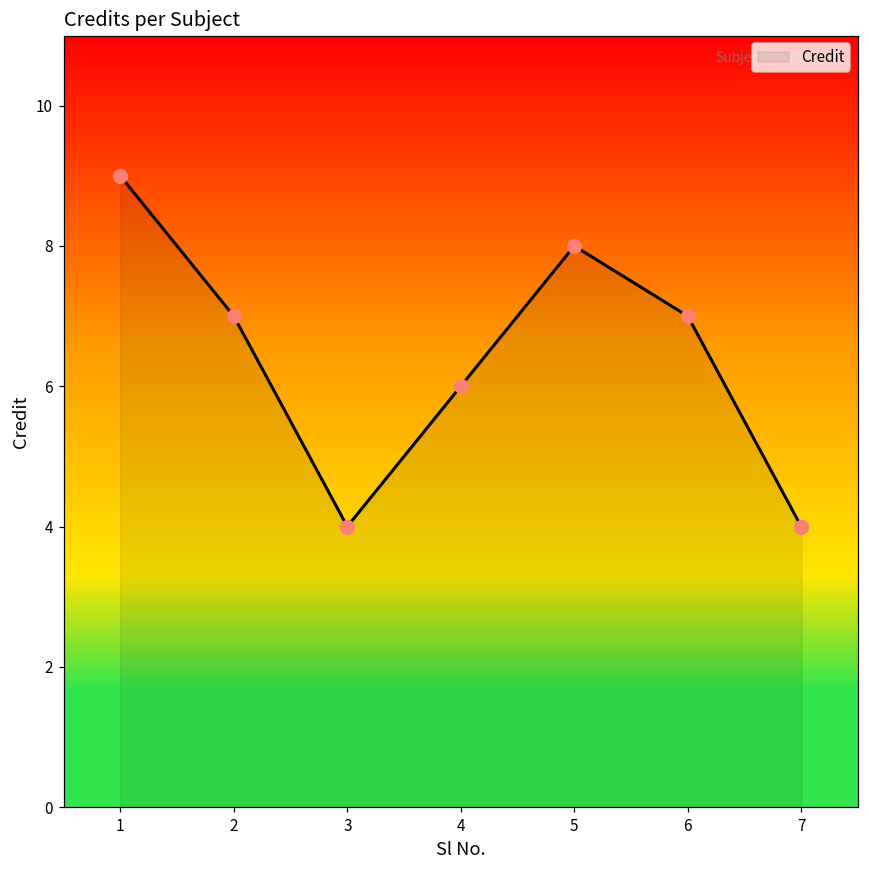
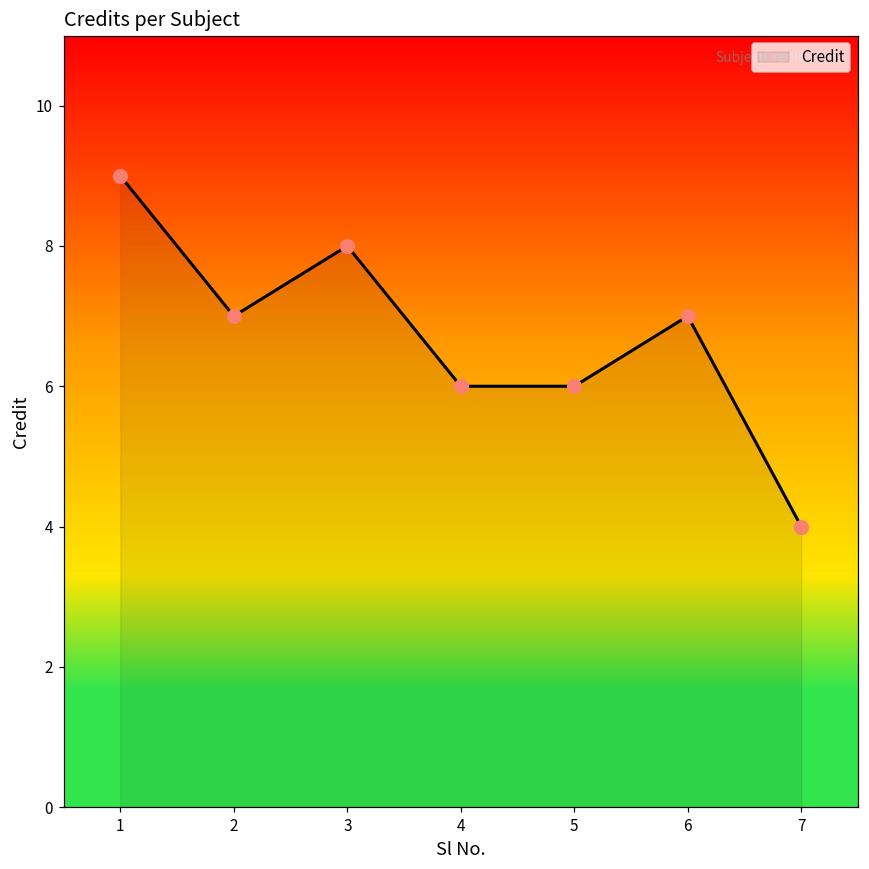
  {
    "1": 9,
    "2": 7,
-   "3": 4,
+   "3": 8,
    "4": 6,
-   "5": 8,
+   "5": 6,
    "6": 7,
    "7": 4
  }
